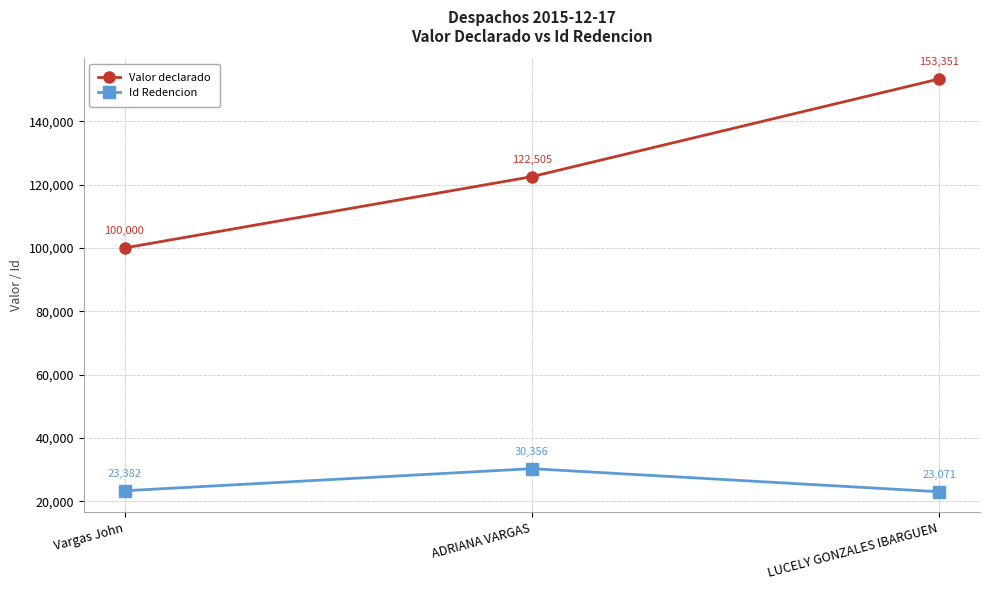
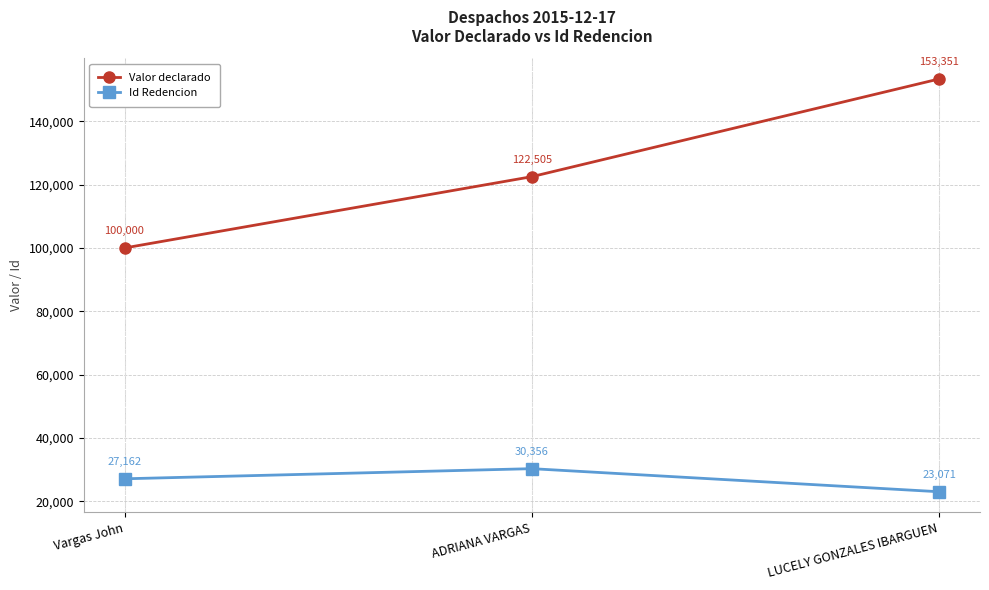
  {
    "Valor declarado": {
      "Vargas John": "100,000",
      "ADRIANA VARGAS": "122,505",
      "LUCELY GONZALES IBARGUEN": "153,351"
    },
    "Id Redencion": {
-     "Vargas John": "23,382",
+     "Vargas John": "27,162",
      "ADRIANA VARGAS": "30,356",
      "LUCELY GONZALES IBARGUEN": "23,071"
    }
  }
